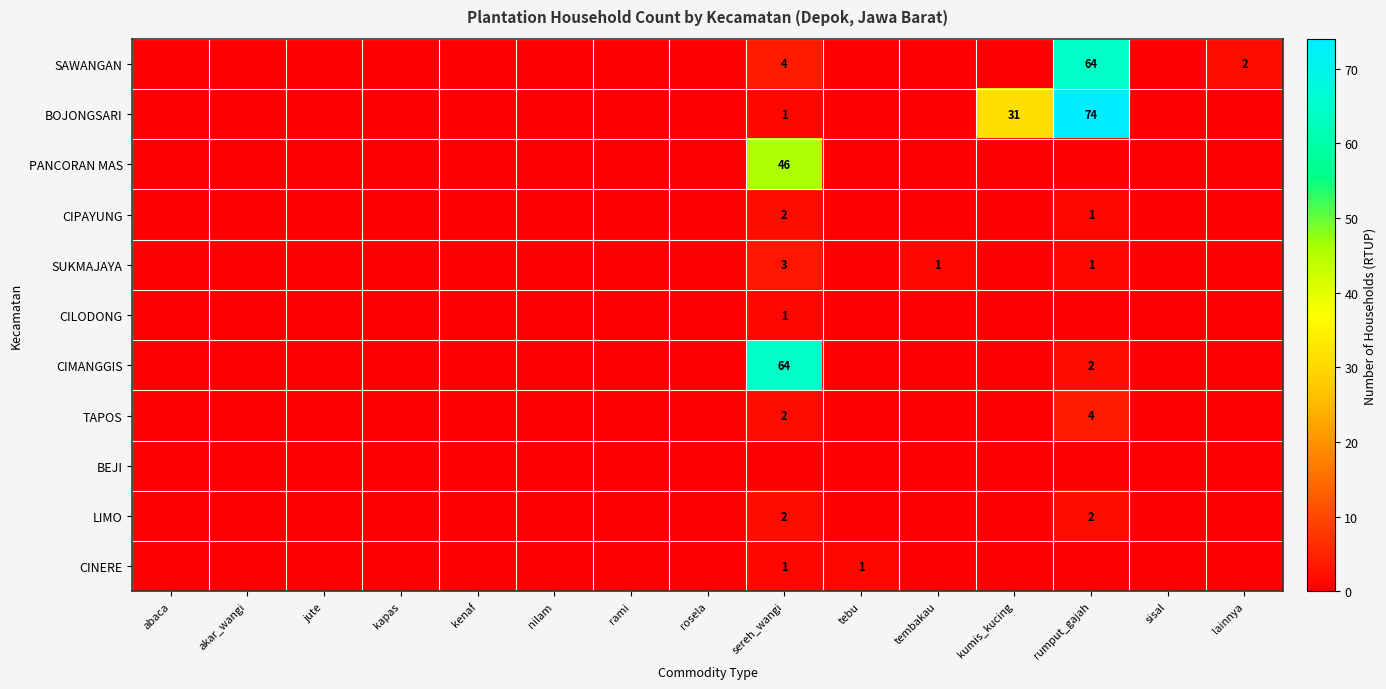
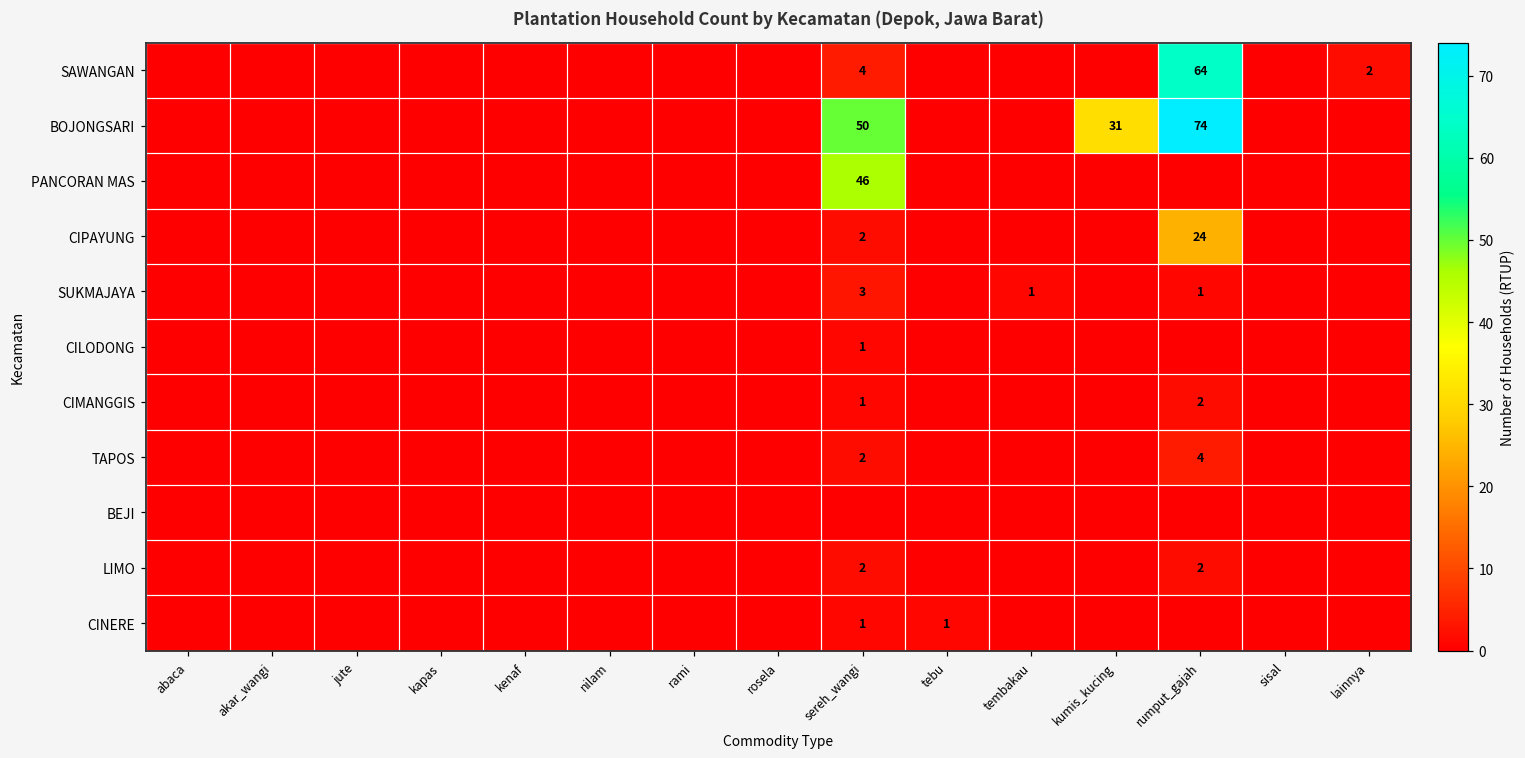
  {
    "SAWANGAN": {
      "sereh_wangi": 4,
      "rumput_gajah": 64,
      "lainnya": 2
    },
    "BOJONGSARI": {
-     "sereh_wangi": 1,
+     "sereh_wangi": 50,
      "kumis_kucing": 31,
      "rumput_gajah": 74
    },
    "PANCORAN MAS": {
      "sereh_wangi": 46
    },
    "CIPAYUNG": {
      "sereh_wangi": 2,
-     "rumput_gajah": 1
+     "rumput_gajah": 24
    },
    "SUKMAJAYA": {
      "sereh_wangi": 3,
      "tembakau": 1,
      "rumput_gajah": 1
    },
    "CILODONG": {
      "sereh_wangi": 1
    },
    "CIMANGGIS": {
-     "sereh_wangi": 64,
+     "sereh_wangi": 1,
      "rumput_gajah": 2
    },
    "TAPOS": {
      "sereh_wangi": 2,
      "rumput_gajah": 4
    },
    "LIMO": {
      "sereh_wangi": 2,
      "rumput_gajah": 2
    },
    "CINERE": {
      "sereh_wangi": 1,
      "tebu": 1
    }
  }
